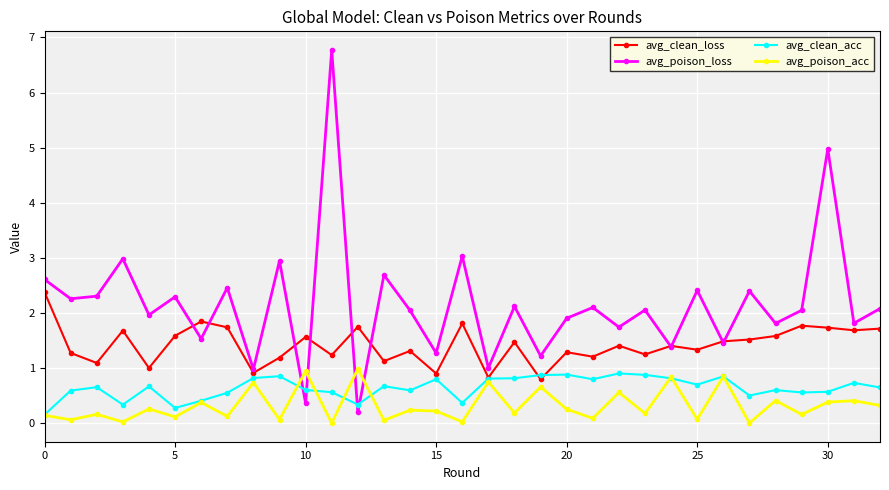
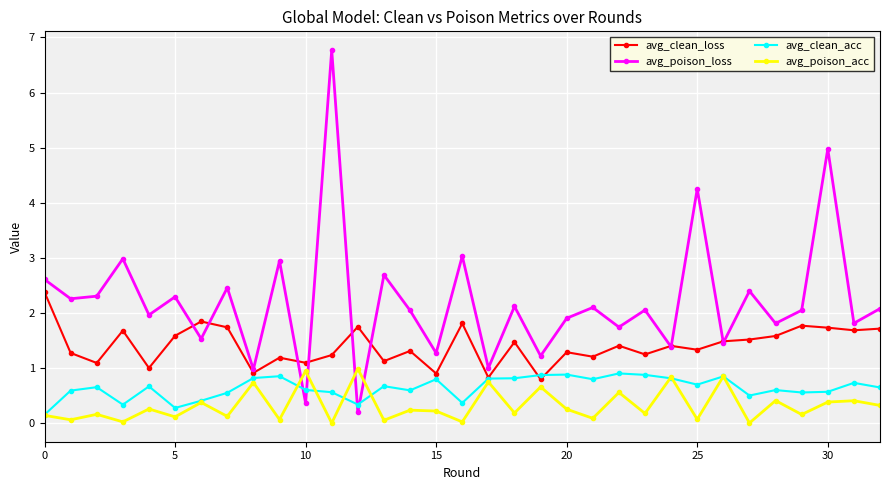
  {
    "avg_clean_loss": {
      "0": 2.4,
      "5": 1.6,
-     "10": 1.6,
+     "10": 1.1,
      "15": 0.9,
      "20": 1.3,
      "25": 1.3,
      "30": 1.7
    },
    "avg_poison_loss": {
      "0": 2.6,
      "5": 2.3,
      "10": 0.4,
      "15": 1.3,
      "20": 1.9,
-     "25": 2.4,
+     "25": 4.3,
      "30": 5.0
    },
    "avg_clean_acc": {
      "5": 0.3,
      "10": 0.6,
      "15": 0.8,
      "20": 0.9,
      "25": 0.7,
      "30": 0.6
    },
    "avg_poison_acc": {
      "5": 0.1,
      "10": 0.9,
      "15": 0.2,
      "20": 0.3,
      "25": 0.1,
      "30": 0.4
    }
  }
